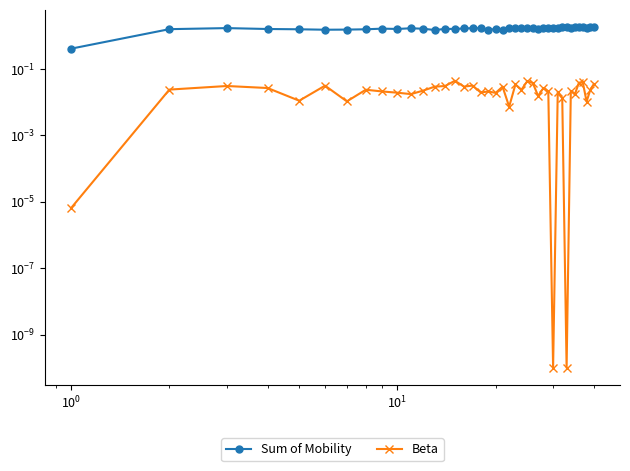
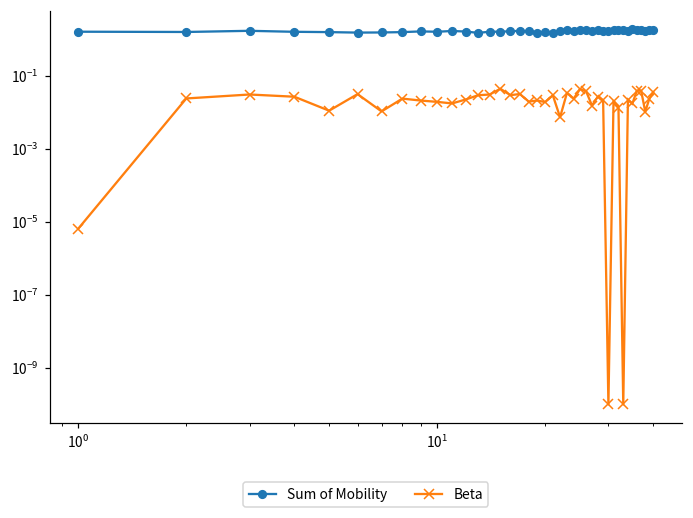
  {
    "Sum of Mobility": {
-     "10^0": 0.4,
+     "10^0": 2,
      "10^1": 2
    },
    "Beta": {
      "10^0": 0.000006,
      "10^1": 0.02
    }
  }
